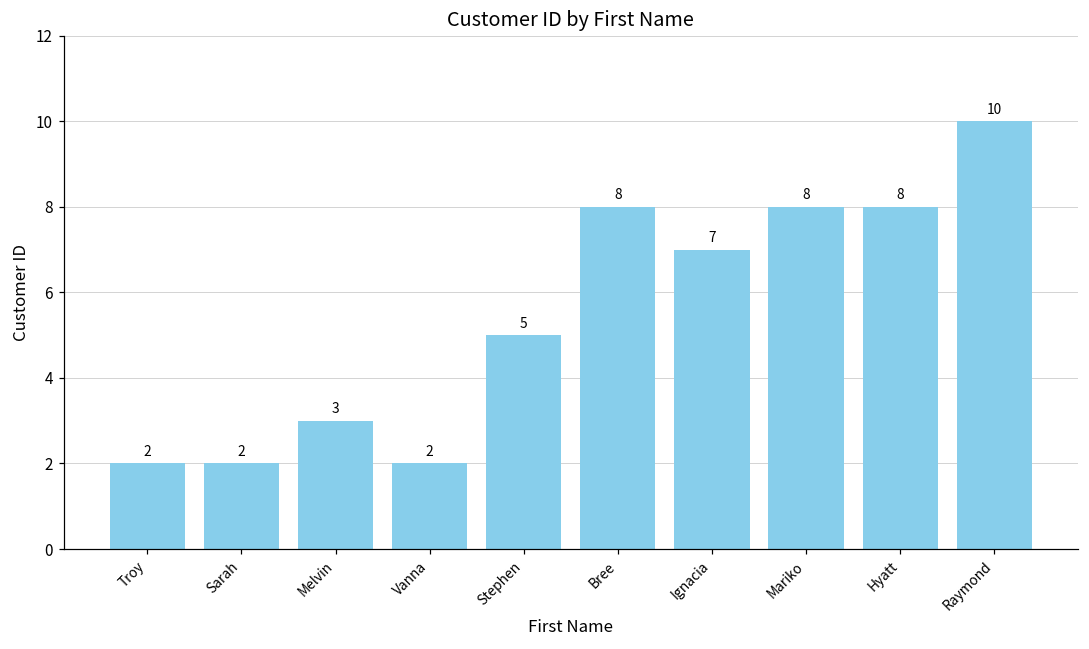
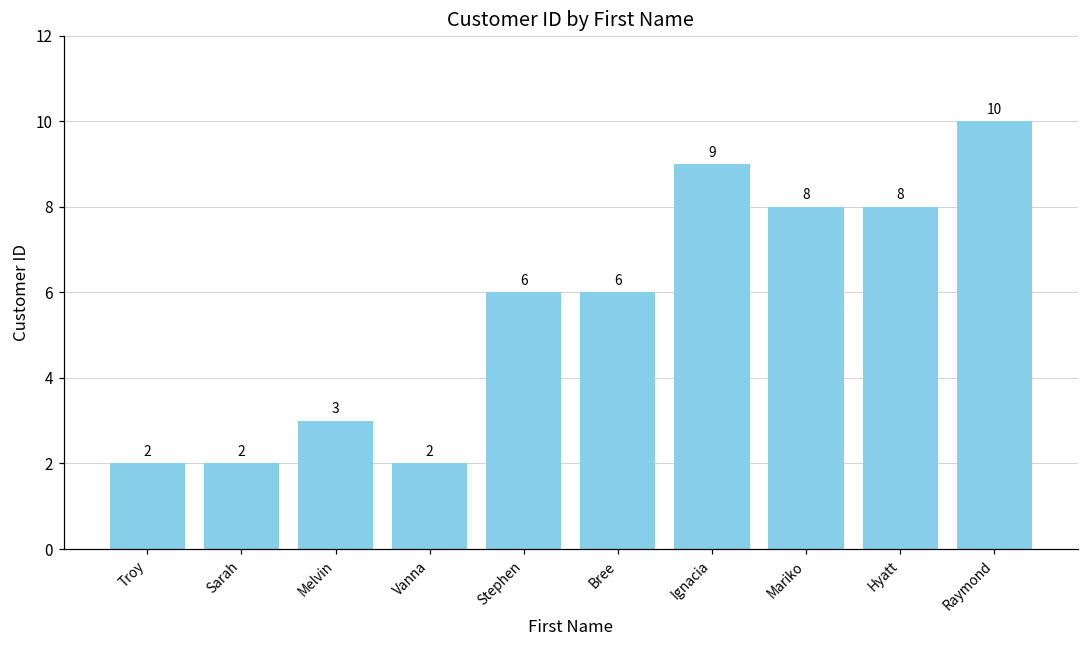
  {
    "Troy": 2,
    "Sarah": 2,
    "Melvin": 3,
    "Vanna": 2,
-   "Stephen": 5,
-   "Bree": 8,
-   "Ignacia": 7,
+   "Stephen": 6,
+   "Bree": 6,
+   "Ignacia": 9,
    "Mariko": 8,
    "Hyatt": 8,
    "Raymond": 10
  }
